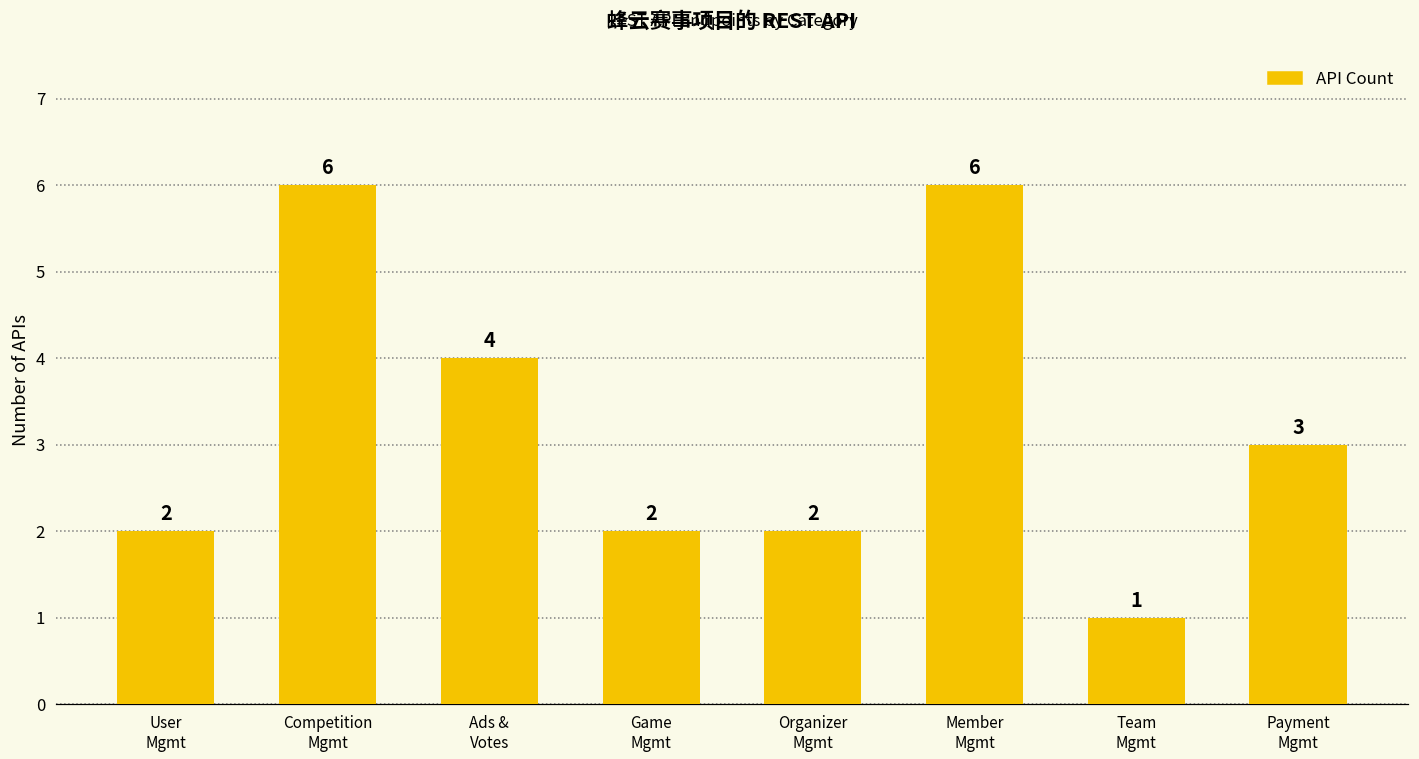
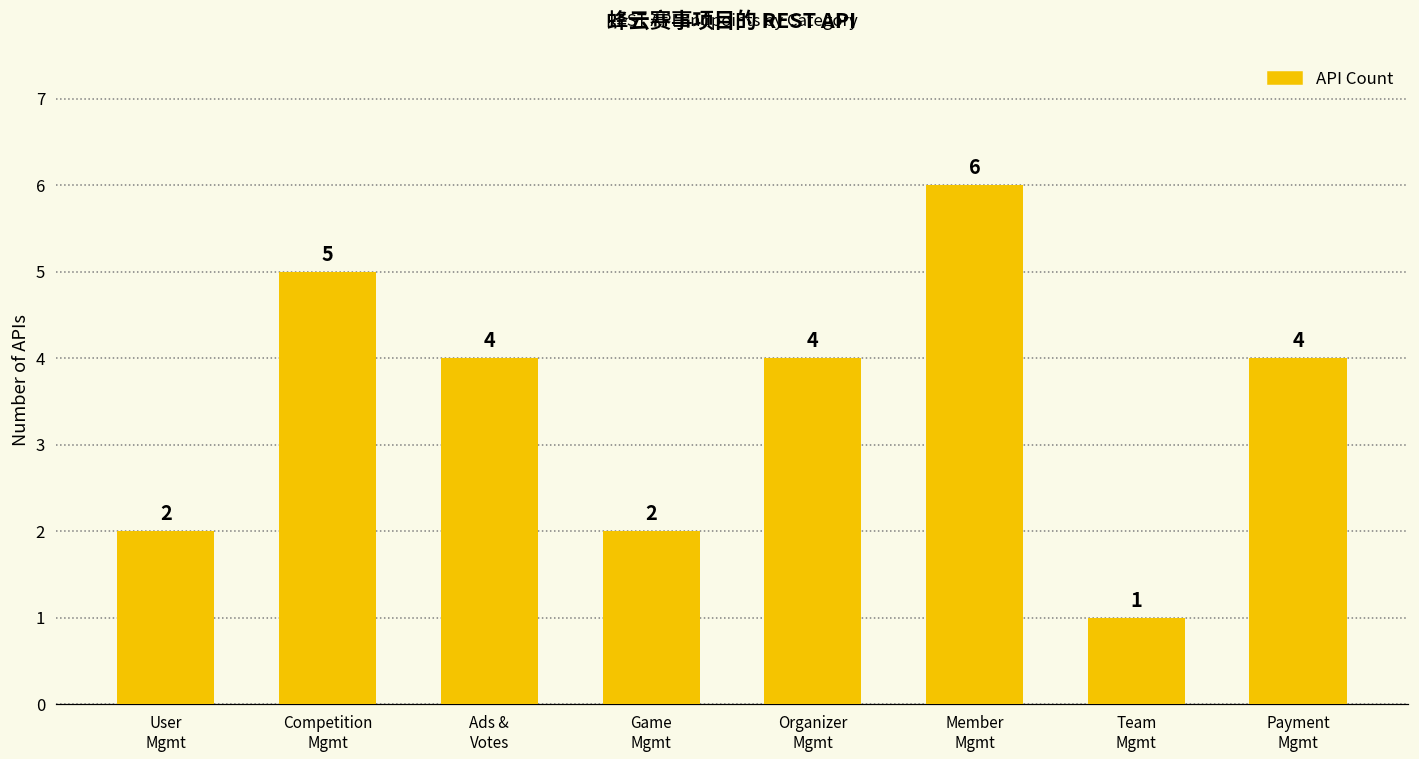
  {
    "User Mgmt": 2,
-   "Competition Mgmt": 6,
+   "Competition Mgmt": 5,
    "Ads & Votes": 4,
    "Game Mgmt": 2,
-   "Organizer Mgmt": 2,
+   "Organizer Mgmt": 4,
    "Member Mgmt": 6,
    "Team Mgmt": 1,
-   "Payment Mgmt": 3
+   "Payment Mgmt": 4
  }
